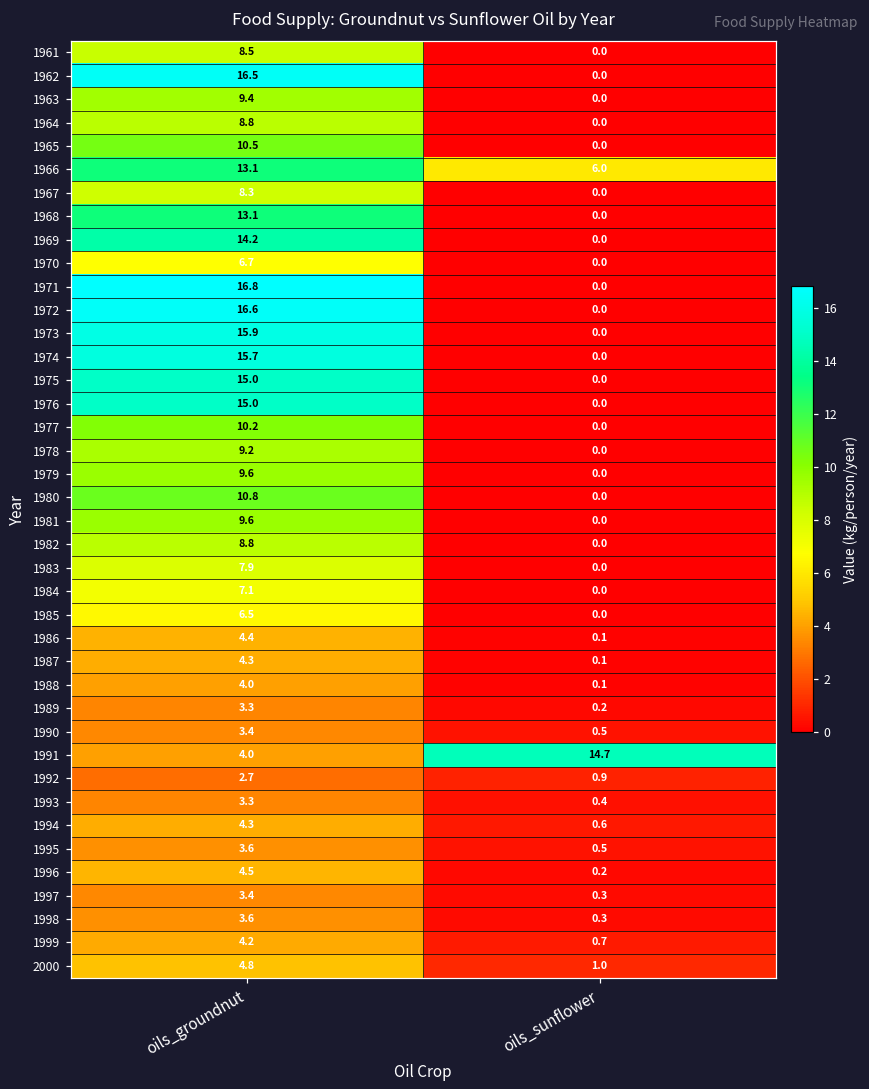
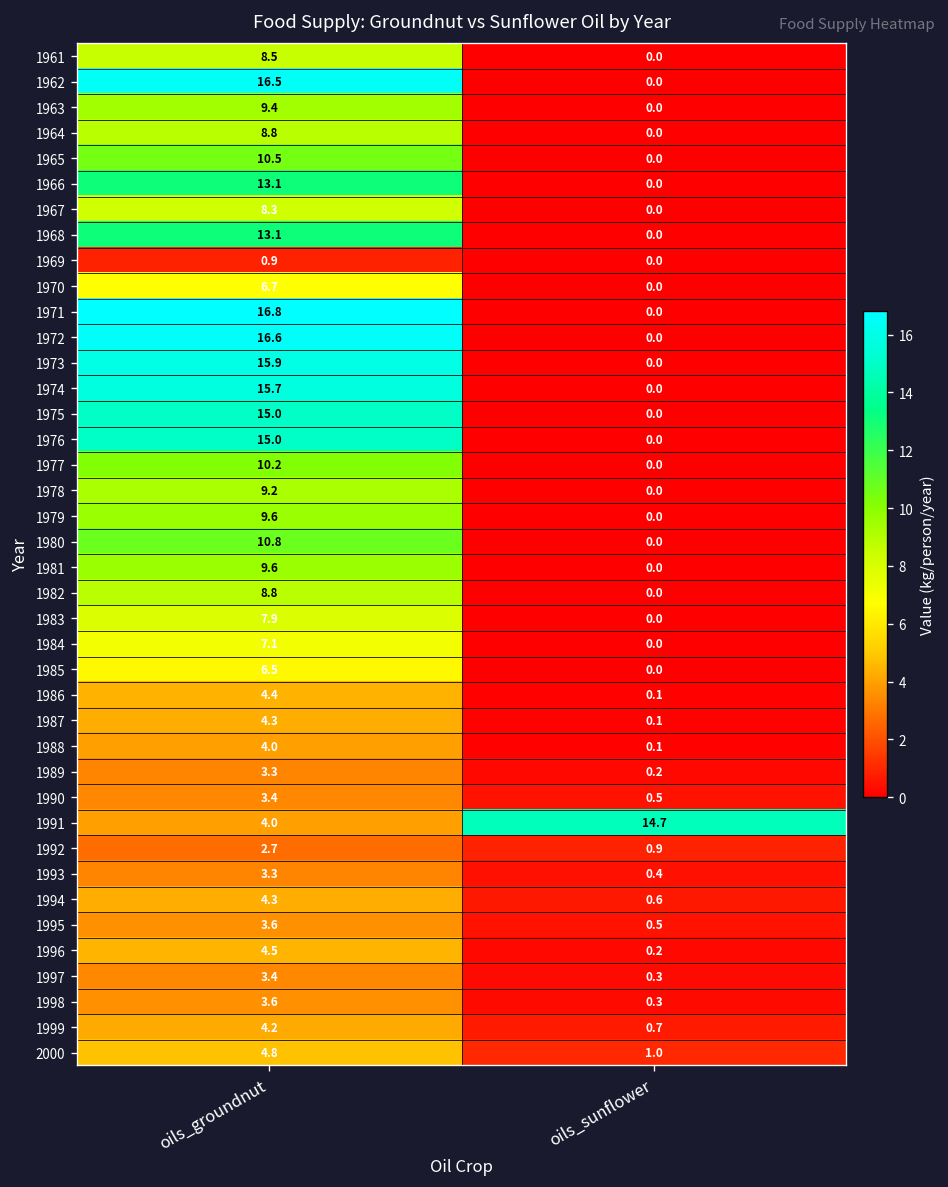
  {
    "1961": {
      "oils_groundnut": 8.5,
      "oils_sunflower": 0.0
    },
    "1962": {
      "oils_groundnut": 16.5,
      "oils_sunflower": 0.0
    },
    "1963": {
      "oils_groundnut": 9.4,
      "oils_sunflower": 0.0
    },
    "1964": {
      "oils_groundnut": 8.8,
      "oils_sunflower": 0.0
    },
    "1965": {
      "oils_groundnut": 10.5,
      "oils_sunflower": 0.0
    },
    "1966": {
      "oils_groundnut": 13.1,
-     "oils_sunflower": 6.0
+     "oils_sunflower": 0.0
    },
    "1967": {
      "oils_groundnut": 8.3,
      "oils_sunflower": 0.0
    },
    "1968": {
      "oils_groundnut": 13.1,
      "oils_sunflower": 0.0
    },
    "1969": {
-     "oils_groundnut": 14.2,
+     "oils_groundnut": 0.9,
      "oils_sunflower": 0.0
    },
    "1970": {
      "oils_groundnut": 6.7,
      "oils_sunflower": 0.0
    },
    "1971": {
      "oils_groundnut": 16.8,
      "oils_sunflower": 0.0
    },
    "1972": {
      "oils_groundnut": 16.6,
      "oils_sunflower": 0.0
    },
    "1973": {
      "oils_groundnut": 15.9,
      "oils_sunflower": 0.0
    },
    "1974": {
      "oils_groundnut": 15.7,
      "oils_sunflower": 0.0
    },
    "1975": {
      "oils_groundnut": 15.0,
      "oils_sunflower": 0.0
    },
    "1976": {
      "oils_groundnut": 15.0,
      "oils_sunflower": 0.0
    },
    "1977": {
      "oils_groundnut": 10.2,
      "oils_sunflower": 0.0
    },
    "1978": {
      "oils_groundnut": 9.2,
      "oils_sunflower": 0.0
    },
    "1979": {
      "oils_groundnut": 9.6,
      "oils_sunflower": 0.0
    },
    "1980": {
      "oils_groundnut": 10.8,
      "oils_sunflower": 0.0
    },
    "1981": {
      "oils_groundnut": 9.6,
      "oils_sunflower": 0.0
    },
    "1982": {
      "oils_groundnut": 8.8,
      "oils_sunflower": 0.0
    },
    "1983": {
      "oils_groundnut": 7.9,
      "oils_sunflower": 0.0
    },
    "1984": {
      "oils_groundnut": 7.1,
      "oils_sunflower": 0.0
    },
    "1985": {
      "oils_groundnut": 6.5,
      "oils_sunflower": 0.0
    },
    "1986": {
      "oils_groundnut": 4.4,
      "oils_sunflower": 0.1
    },
    "1987": {
      "oils_groundnut": 4.3,
      "oils_sunflower": 0.1
    },
    "1988": {
      "oils_groundnut": 4.0,
      "oils_sunflower": 0.1
    },
    "1989": {
      "oils_groundnut": 3.3,
      "oils_sunflower": 0.2
    },
    "1990": {
      "oils_groundnut": 3.4,
      "oils_sunflower": 0.5
    },
    "1991": {
      "oils_groundnut": 4.0,
      "oils_sunflower": 14.7
    },
    "1992": {
      "oils_groundnut": 2.7,
      "oils_sunflower": 0.9
    },
    "1993": {
      "oils_groundnut": 3.3,
      "oils_sunflower": 0.4
    },
    "1994": {
      "oils_groundnut": 4.3,
      "oils_sunflower": 0.6
    },
    "1995": {
      "oils_groundnut": 3.6,
      "oils_sunflower": 0.5
    },
    "1996": {
      "oils_groundnut": 4.5,
      "oils_sunflower": 0.2
    },
    "1997": {
      "oils_groundnut": 3.4,
      "oils_sunflower": 0.3
    },
    "1998": {
      "oils_groundnut": 3.6,
      "oils_sunflower": 0.3
    },
    "1999": {
      "oils_groundnut": 4.2,
      "oils_sunflower": 0.7
    },
    "2000": {
      "oils_groundnut": 4.8,
      "oils_sunflower": 1.0
    }
  }
